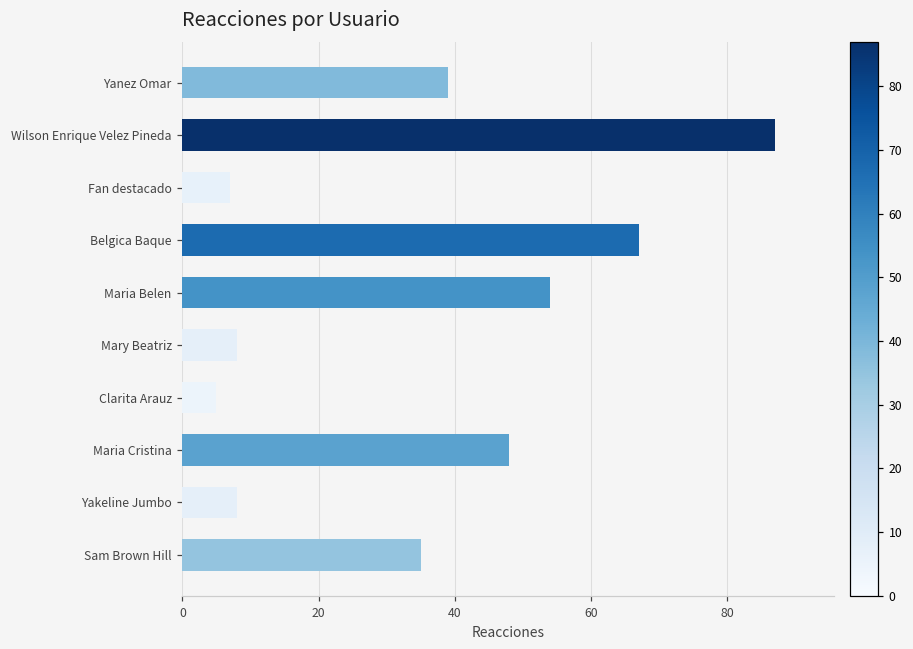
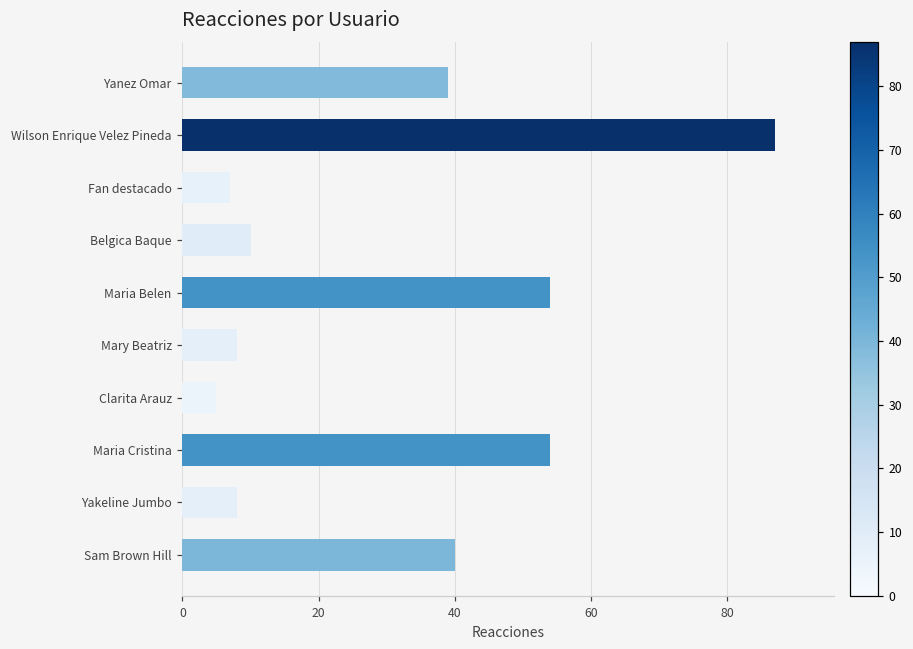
  {
    "Yanez Omar": 39,
    "Wilson Enrique Velez Pineda": 87,
    "Fan destacado": 7,
-   "Belgica Baque": 67,
+   "Belgica Baque": 10,
    "Maria Belen": 54,
    "Mary Beatriz": 8,
    "Clarita Arauz": 5,
-   "Maria Cristina": 48,
+   "Maria Cristina": 54,
    "Yakeline Jumbo": 8,
-   "Sam Brown Hill": 35
+   "Sam Brown Hill": 40
  }
